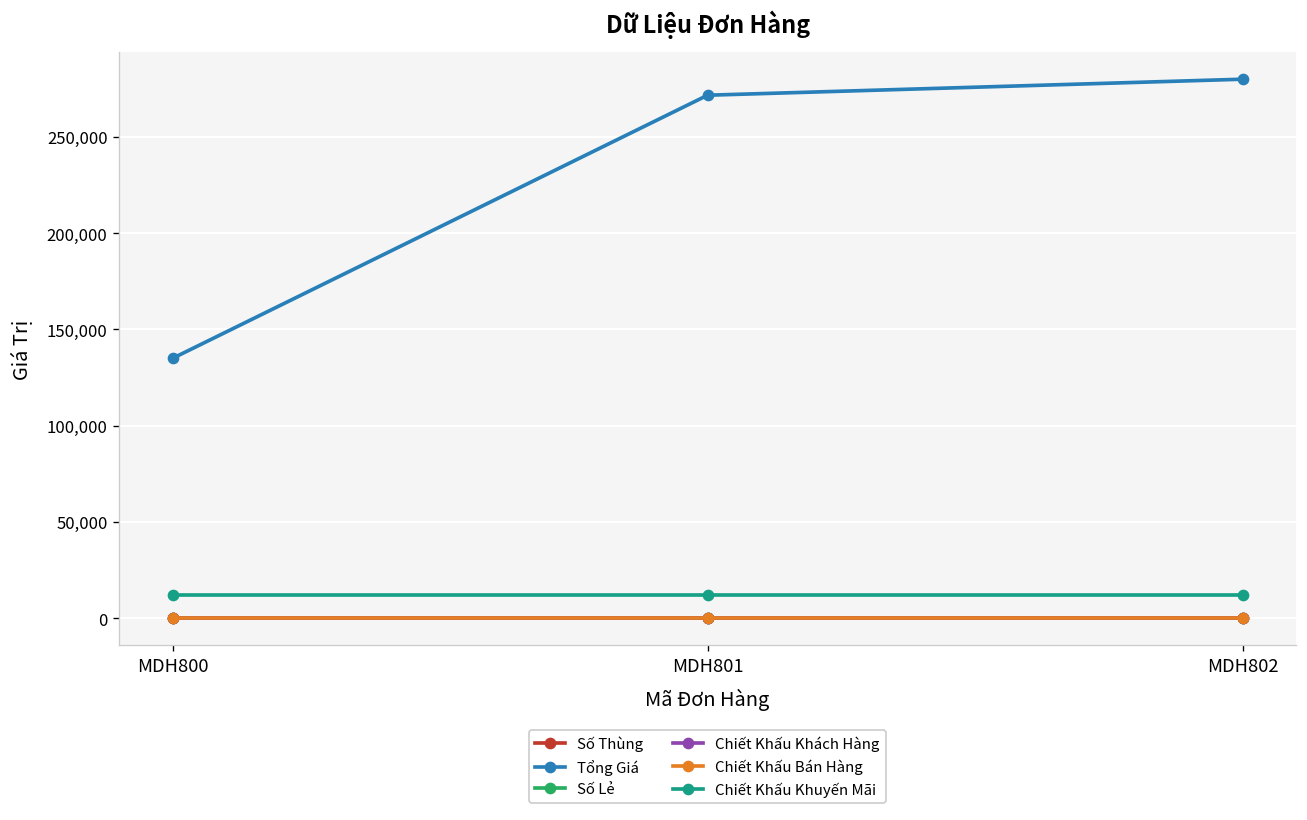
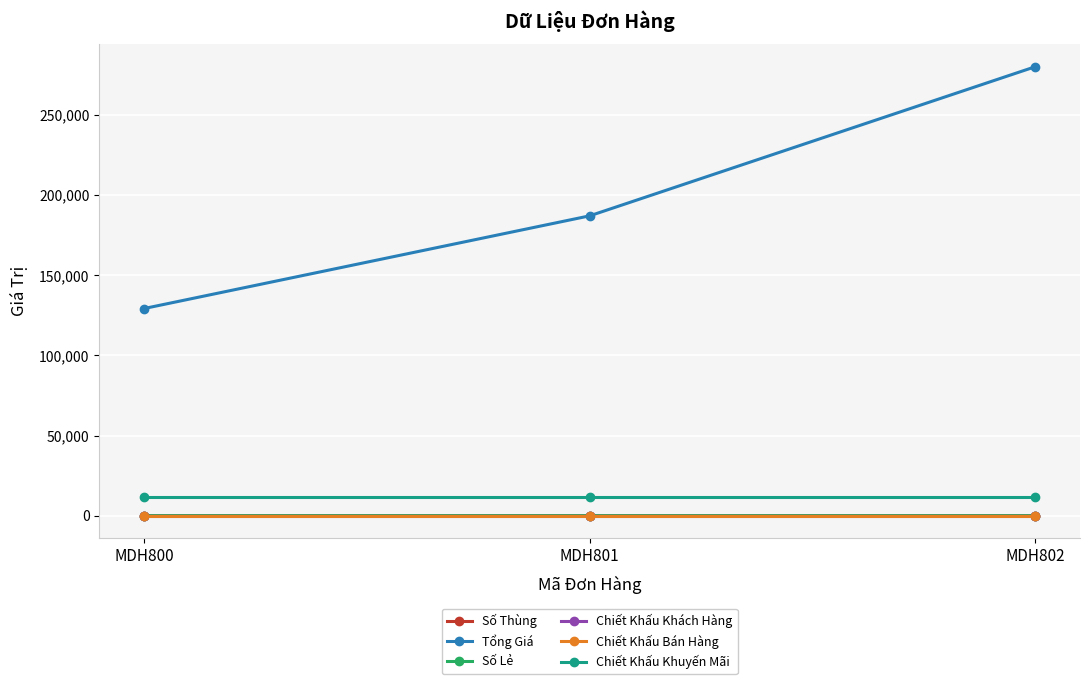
  {
    "Chiết Khấu Bán Hàng": {
      "MDH800": "0",
      "MDH801": "0",
      "MDH802": "0"
    },
    "Tổng Giá": {
-     "MDH800": "135,000",
-     "MDH801": "272,000",
+     "MDH800": "129,000",
+     "MDH801": "187,000",
      "MDH802": "280,000"
    },
    "Chiết Khấu Khuyến Mãi": {
      "MDH800": "12,000",
      "MDH801": "12,000",
      "MDH802": "12,000"
    }
  }
